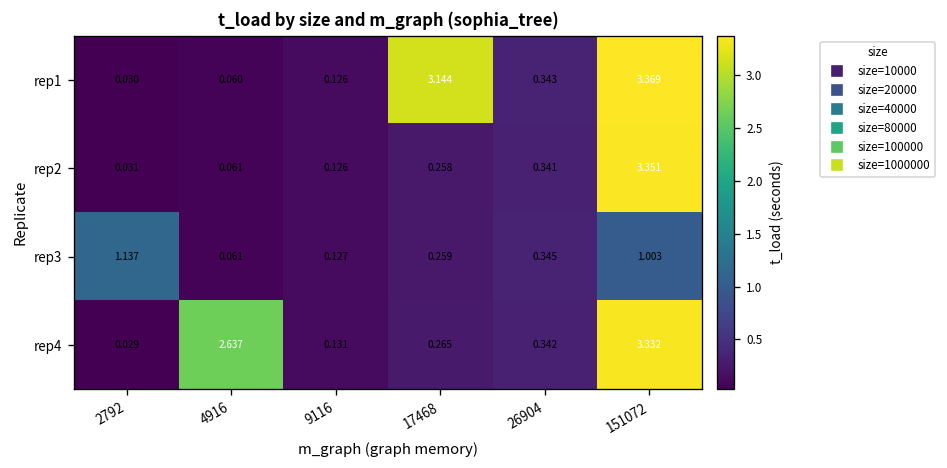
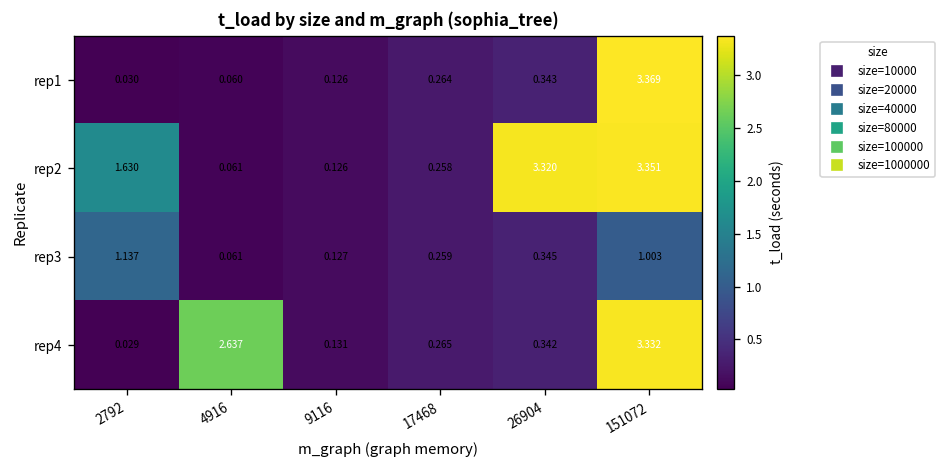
  {
    "rep1": {
      "2792": 0.030,
      "4916": 0.060,
      "9116": 0.126,
-     "17468": 3.144,
+     "17468": 0.264,
      "26904": 0.343,
      "151072": 3.369
    },
    "rep2": {
-     "2792": 0.031,
+     "2792": 1.630,
      "4916": 0.061,
      "9116": 0.126,
      "17468": 0.258,
-     "26904": 0.341,
+     "26904": 3.320,
      "151072": 3.351
    },
    "rep3": {
      "2792": 1.137,
      "4916": 0.061,
      "9116": 0.127,
      "17468": 0.259,
      "26904": 0.345,
      "151072": 1.003
    },
    "rep4": {
      "2792": 0.029,
      "4916": 2.637,
      "9116": 0.131,
      "17468": 0.265,
      "26904": 0.342,
      "151072": 3.332
    }
  }
